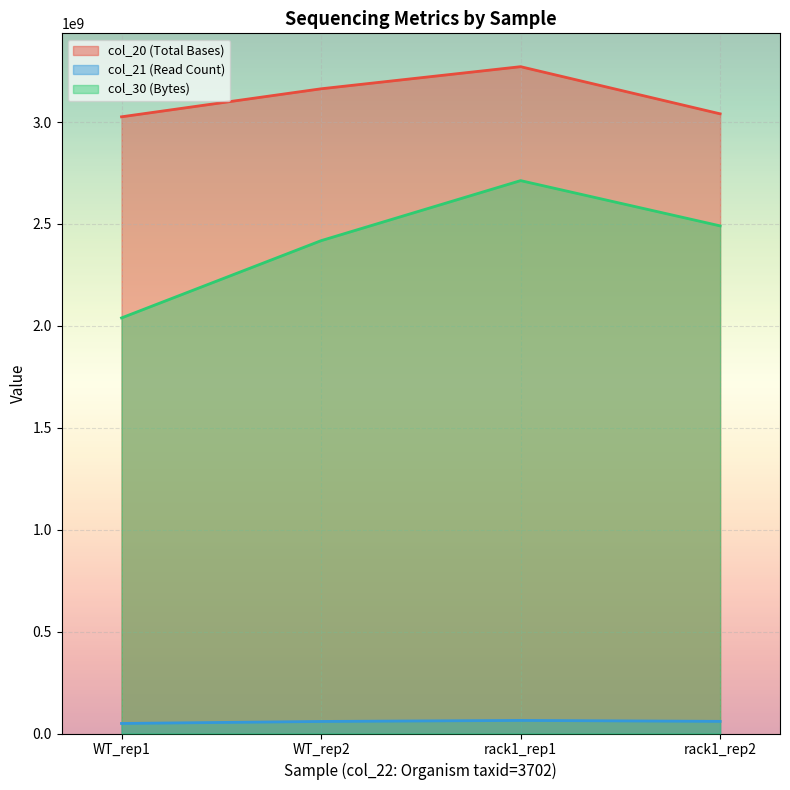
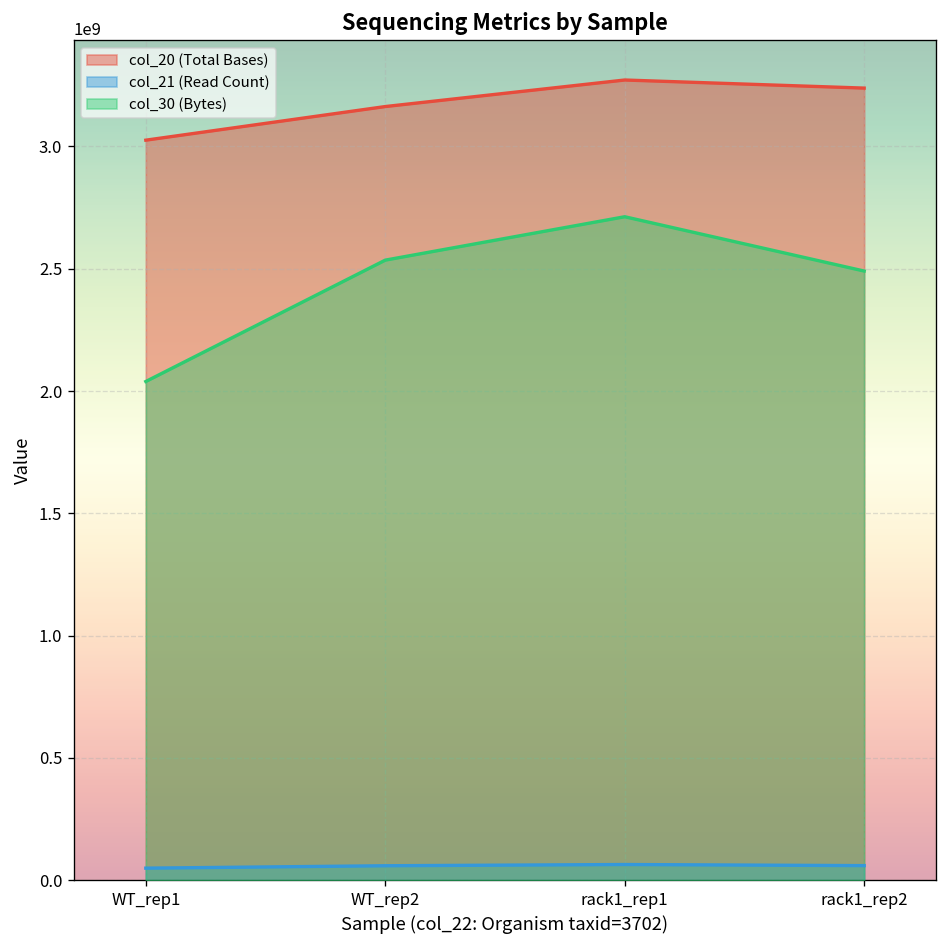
  {
    "col_20 (Total Bases)": {
      "WT_rep1": 3030000000,
      "WT_rep2": 3160000000,
      "rack1_rep1": 3270000000,
-     "rack1_rep2": 3040000000
+     "rack1_rep2": 3240000000
    },
    "col_21 (Read Count)": {
      "WT_rep1": 50000000,
      "WT_rep2": 60000000,
      "rack1_rep1": 60000000,
      "rack1_rep2": 60000000
    },
    "col_30 (Bytes)": {
      "WT_rep1": 2040000000,
-     "WT_rep2": 2420000000,
+     "WT_rep2": 2540000000,
      "rack1_rep1": 2710000000,
      "rack1_rep2": 2490000000
    }
  }
